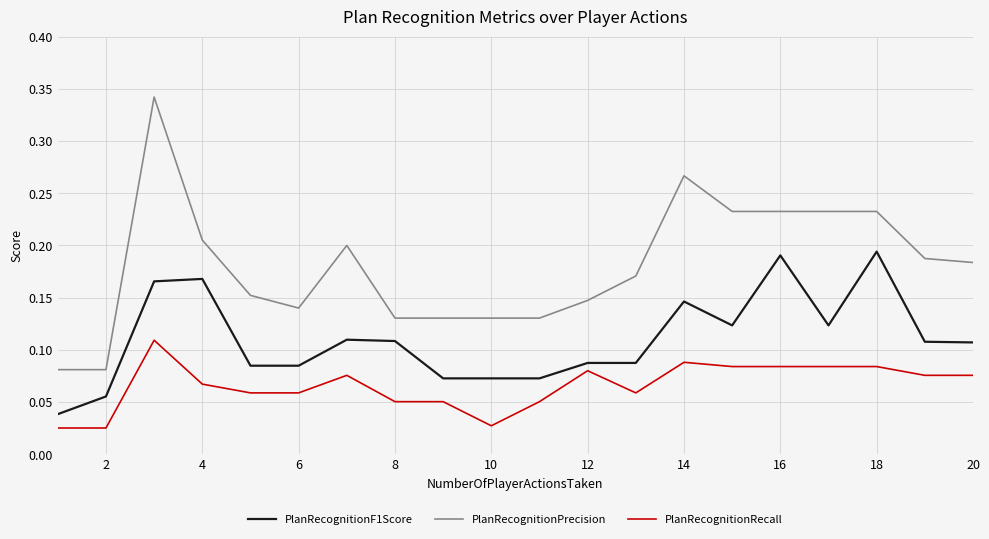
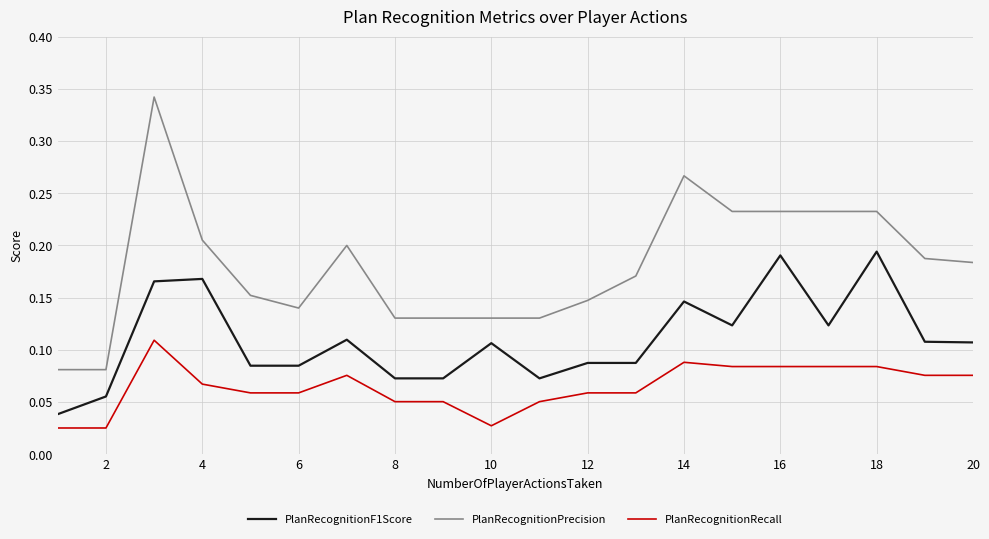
  {
    "PlanRecognitionF1Score": {
      "2": 0.055,
      "4": 0.168,
      "6": 0.085,
-     "8": 0.108,
-     "10": 0.073,
+     "8": 0.073,
+     "10": 0.106,
      "12": 0.088,
      "14": 0.146,
      "16": 0.190,
      "18": 0.194,
      "20": 0.107
    },
    "PlanRecognitionPrecision": {
      "2": 0.081,
      "4": 0.205,
      "6": 0.140,
      "8": 0.130,
      "10": 0.130,
      "12": 0.147,
      "14": 0.267,
      "16": 0.233,
      "18": 0.233,
      "20": 0.184
    },
    "PlanRecognitionRecall": {
      "2": 0.025,
      "4": 0.067,
      "6": 0.059,
      "8": 0.050,
      "10": 0.027,
-     "12": 0.080,
+     "12": 0.059,
      "14": 0.088,
      "16": 0.084,
      "18": 0.084,
      "20": 0.076
    }
  }
